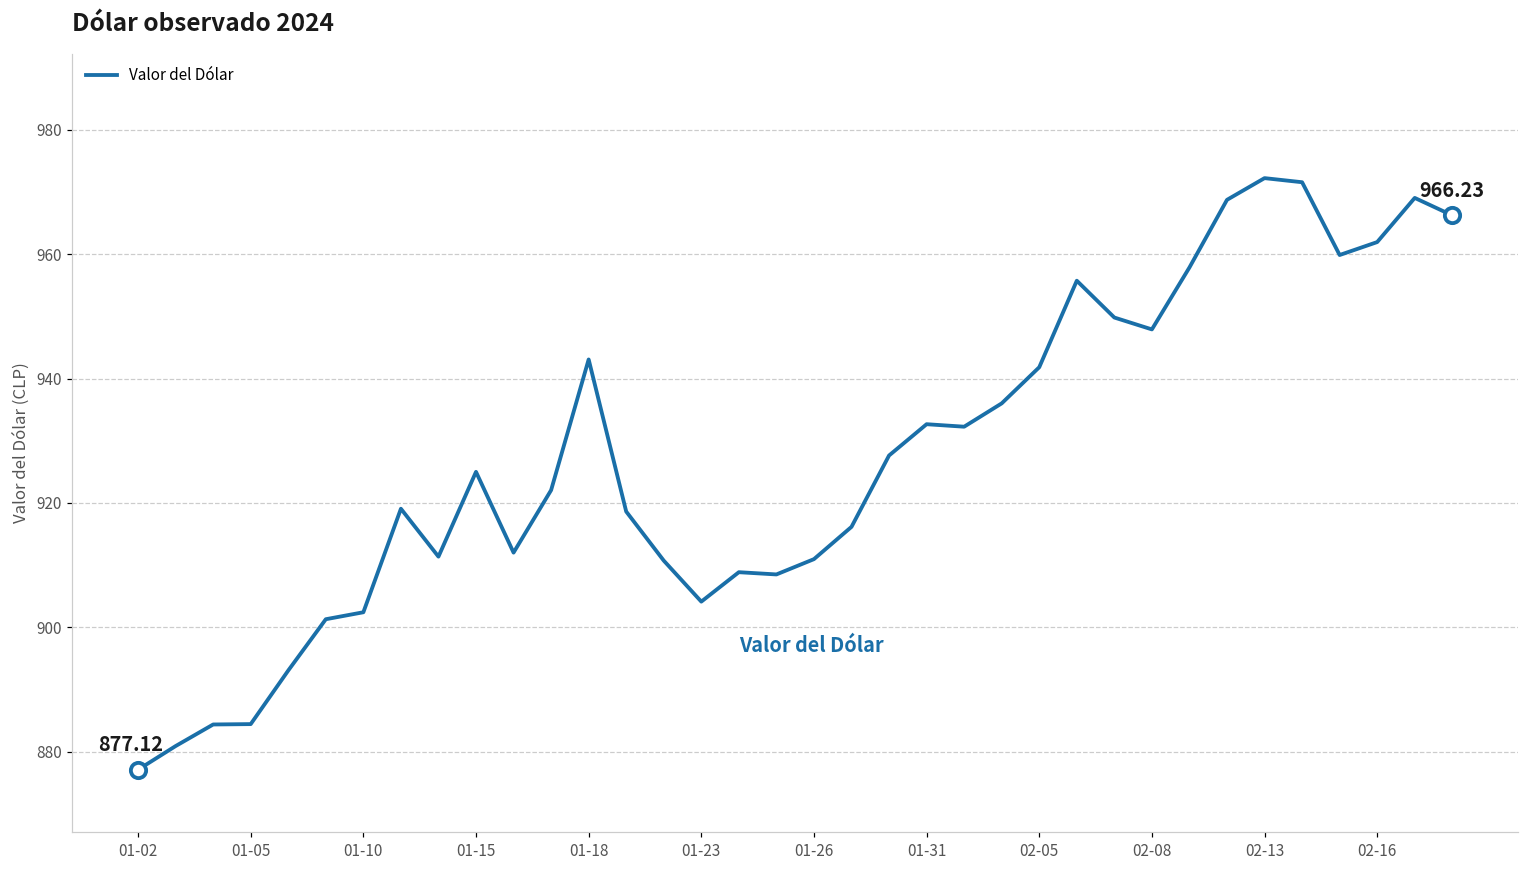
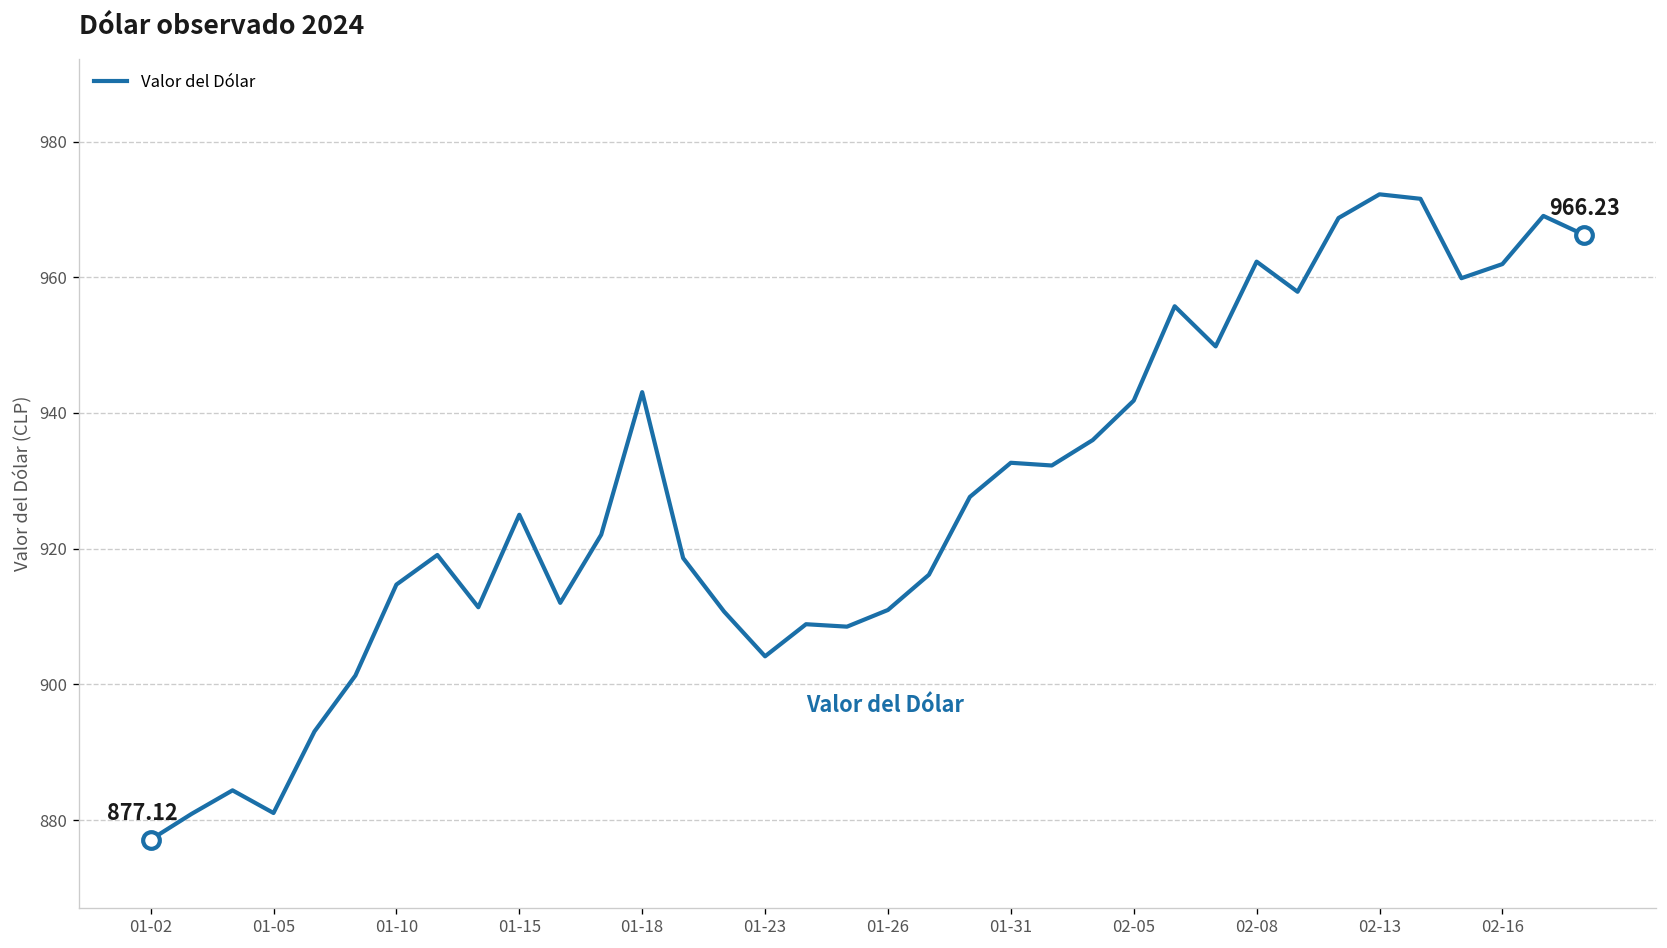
  {
    "Valor del Dólar": {
-     "01-05": 884,
-     "01-10": 902,
+     "01-05": 881,
+     "01-10": 915,
      "01-15": 925,
      "01-18": 943,
      "01-23": 904,
      "01-26": 911,
      "01-31": 933,
      "02-05": 942,
-     "02-08": 948,
+     "02-08": 962,
      "02-13": 972,
      "02-16": 962
    }
  }
